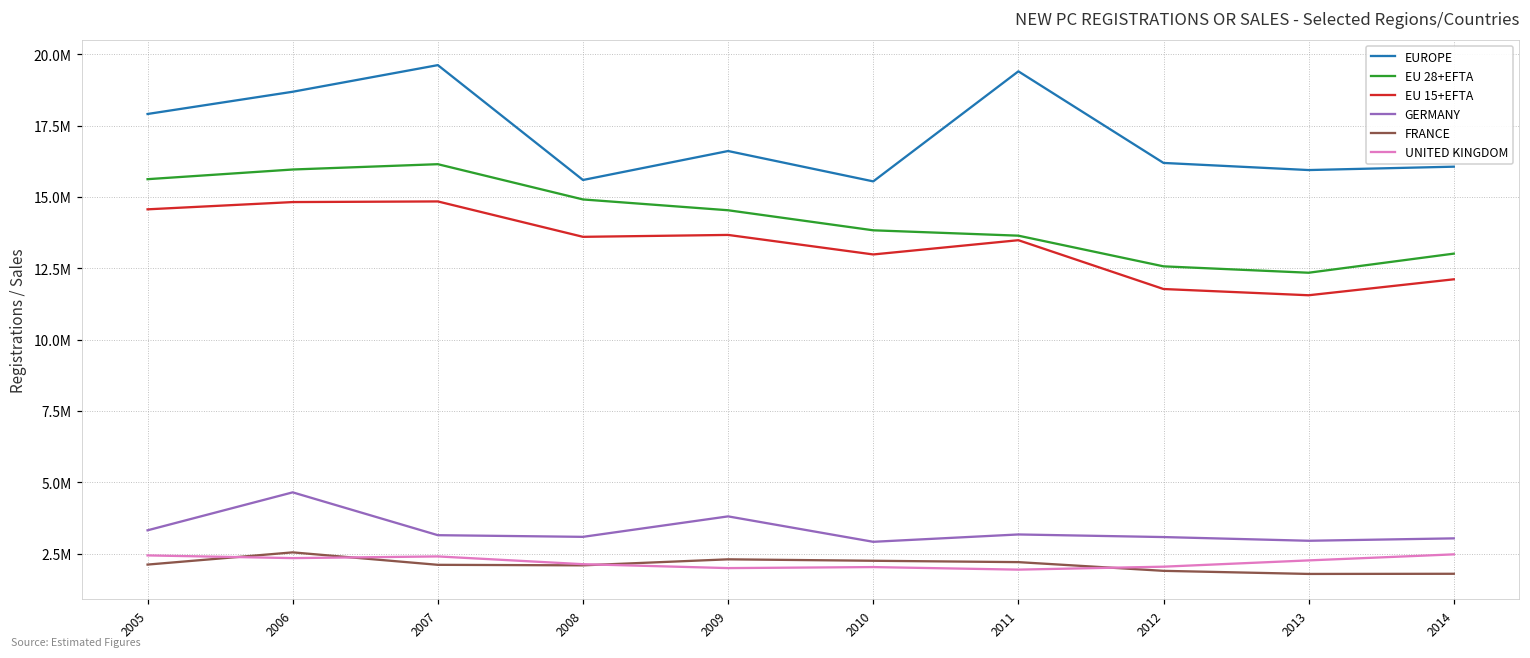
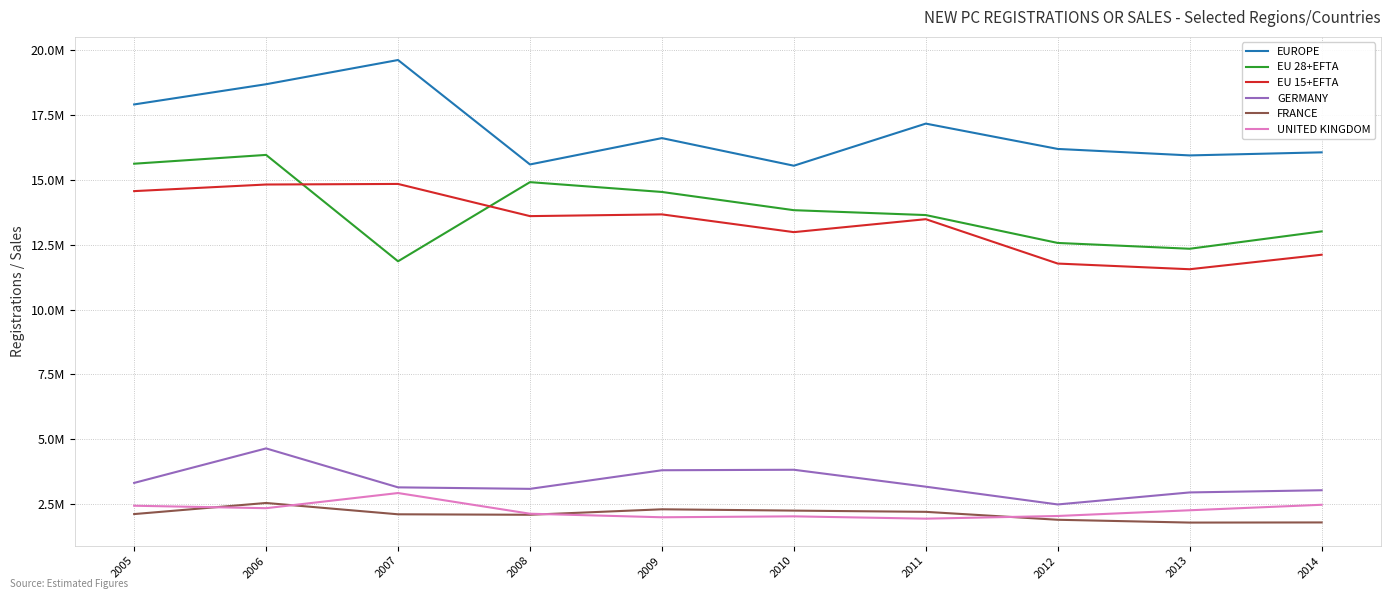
  {
    "EUROPE": {
      "2005": 17900000,
      "2006": 18700000,
      "2007": 19600000,
      "2008": 15600000,
      "2009": 16600000,
      "2010": 15500000,
-     "2011": 19400000,
+     "2011": 17200000,
      "2012": 16200000,
      "2013": 15900000,
      "2014": 16100000
    },
    "EU 28+EFTA": {
      "2005": 15600000,
      "2006": 16000000,
-     "2007": 16100000,
+     "2007": 11900000,
      "2008": 14900000,
      "2009": 14500000,
      "2010": 13800000,
      "2011": 13600000,
      "2012": 12600000,
      "2013": 12300000,
      "2014": 13000000
    },
    "EU 15+EFTA": {
      "2005": 14600000,
      "2006": 14800000,
      "2007": 14800000,
      "2008": 13600000,
      "2009": 13700000,
      "2010": 13000000,
      "2011": 13500000,
      "2012": 11800000,
      "2013": 11600000,
      "2014": 12100000
    },
    "GERMANY": {
      "2005": 3300000,
      "2006": 4600000,
      "2007": 3100000,
      "2008": 3100000,
      "2009": 3800000,
-     "2010": 2900000,
+     "2010": 3800000,
      "2011": 3200000,
-     "2012": 3100000,
+     "2012": 2500000,
      "2013": 3000000,
      "2014": 3000000
    },
    "FRANCE": {
      "2005": 2100000,
      "2006": 2500000,
      "2007": 2100000,
      "2009": 2300000,
      "2010": 2300000,
      "2011": 2200000,
      "2012": 1900000,
      "2013": 1800000,
      "2014": 1800000
    },
    "UNITED KINGDOM": {
      "2005": 2400000,
      "2006": 2300000,
-     "2007": 2400000,
+     "2007": 2900000,
      "2009": 2000000,
      "2010": 2000000,
      "2011": 1900000,
      "2012": 2000000,
      "2013": 2300000,
      "2014": 2500000
    }
  }
